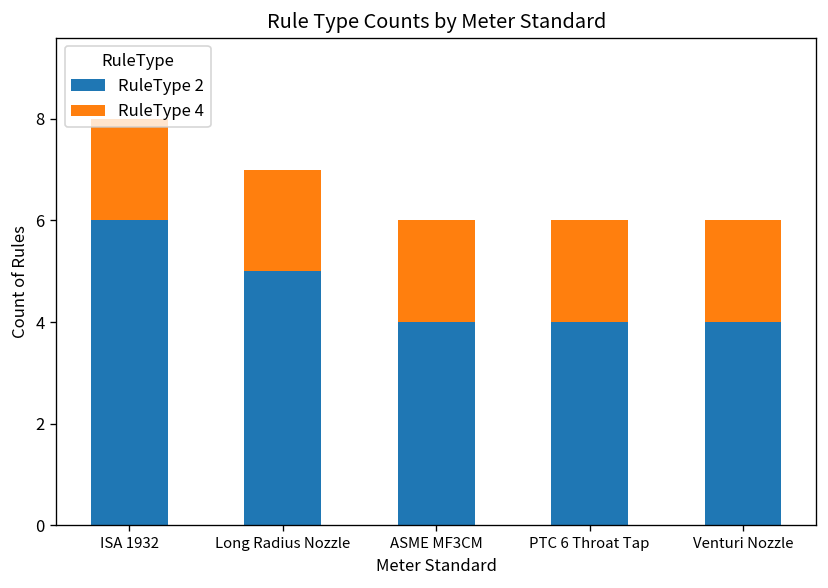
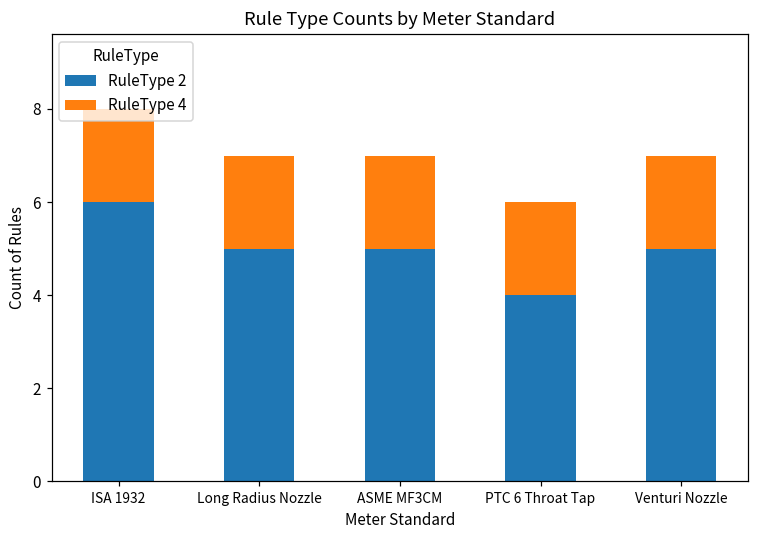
  {
    "RuleType 2": {
      "ISA 1932": 6,
      "Long Radius Nozzle": 5,
-     "ASME MF3CM": 4,
+     "ASME MF3CM": 5,
      "PTC 6 Throat Tap": 4,
-     "Venturi Nozzle": 4
+     "Venturi Nozzle": 5
    },
    "RuleType 4": {
      "Long Radius Nozzle": 2,
      "ASME MF3CM": 2,
      "PTC 6 Throat Tap": 2,
      "Venturi Nozzle": 2
    }
  }
